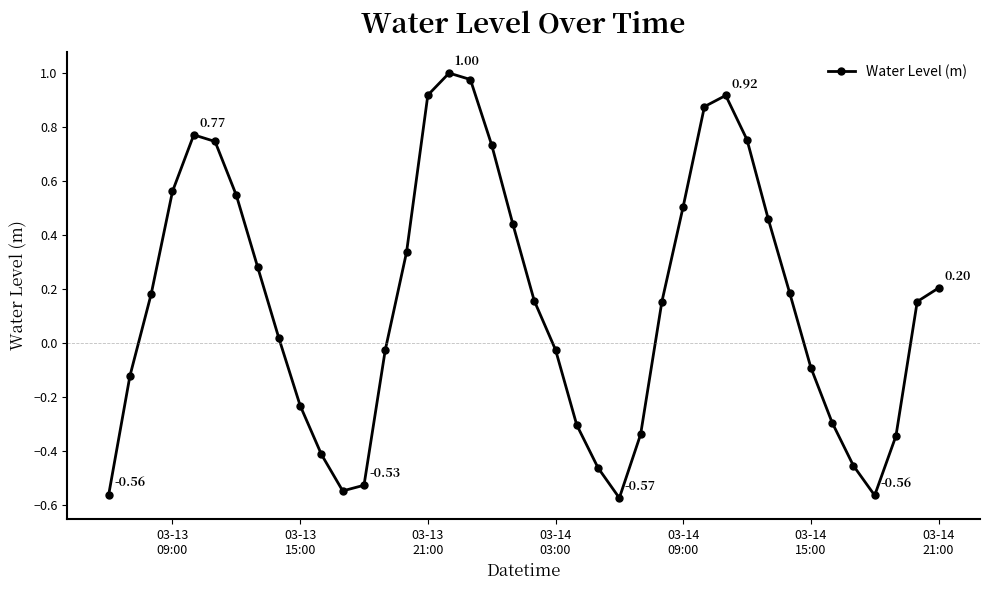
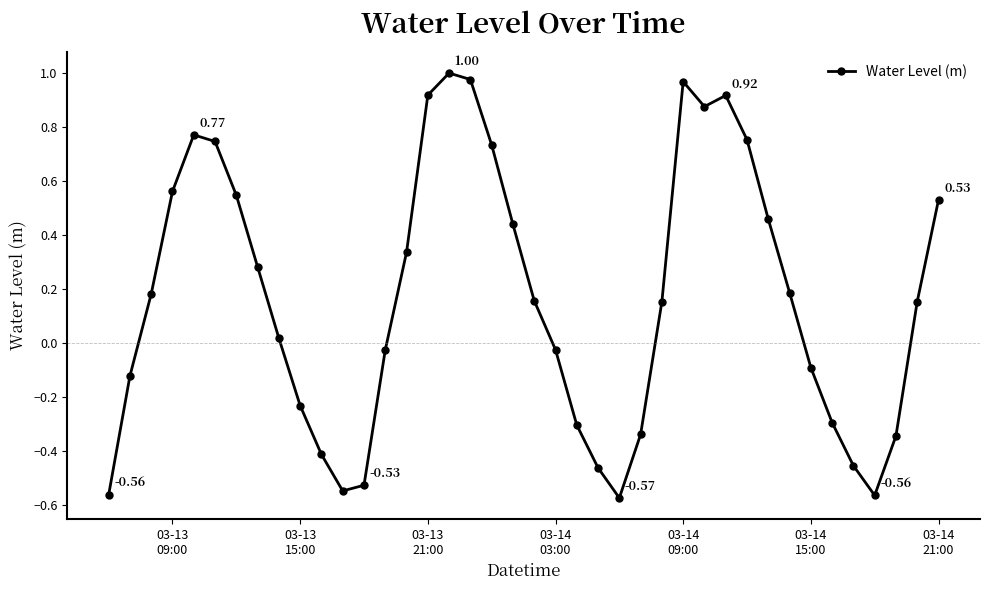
  {
-   "03-14 09:00": 0.50,
-   "03-14 21:00": 0.20
+   "03-14 09:00": 0.97,
+   "03-14 21:00": 0.53
  }
